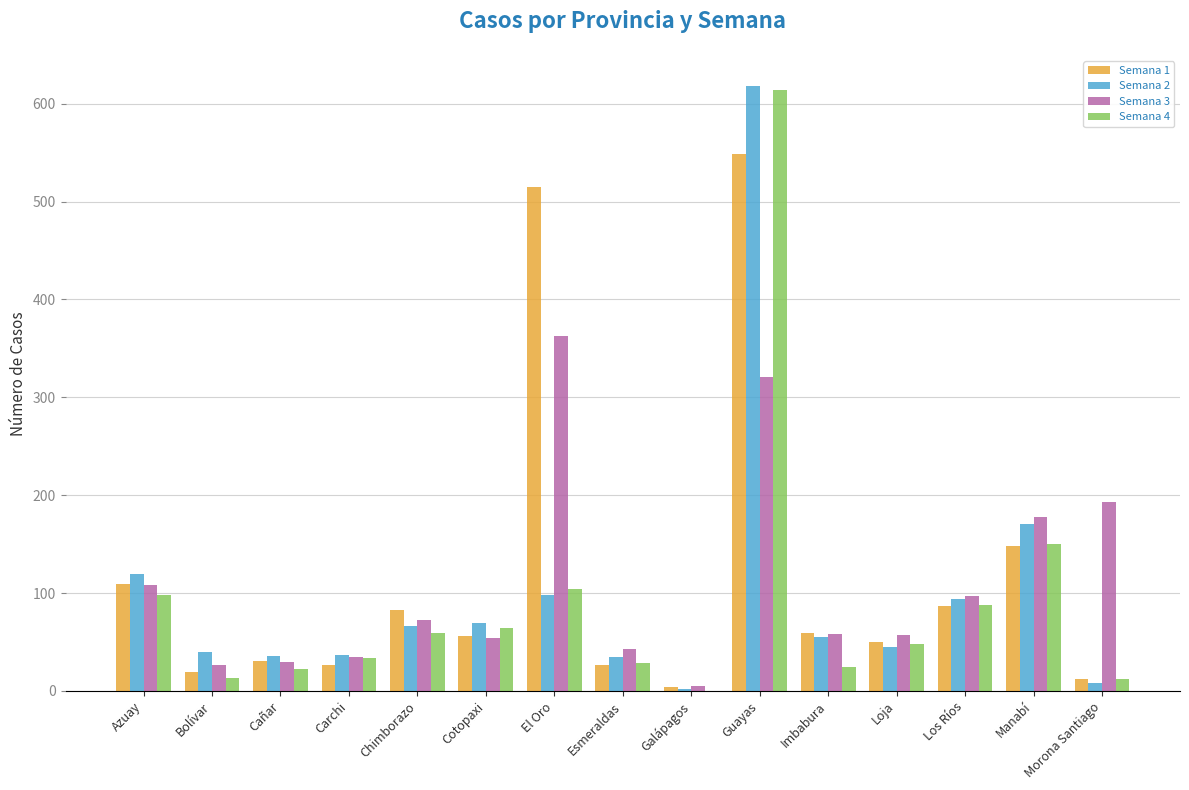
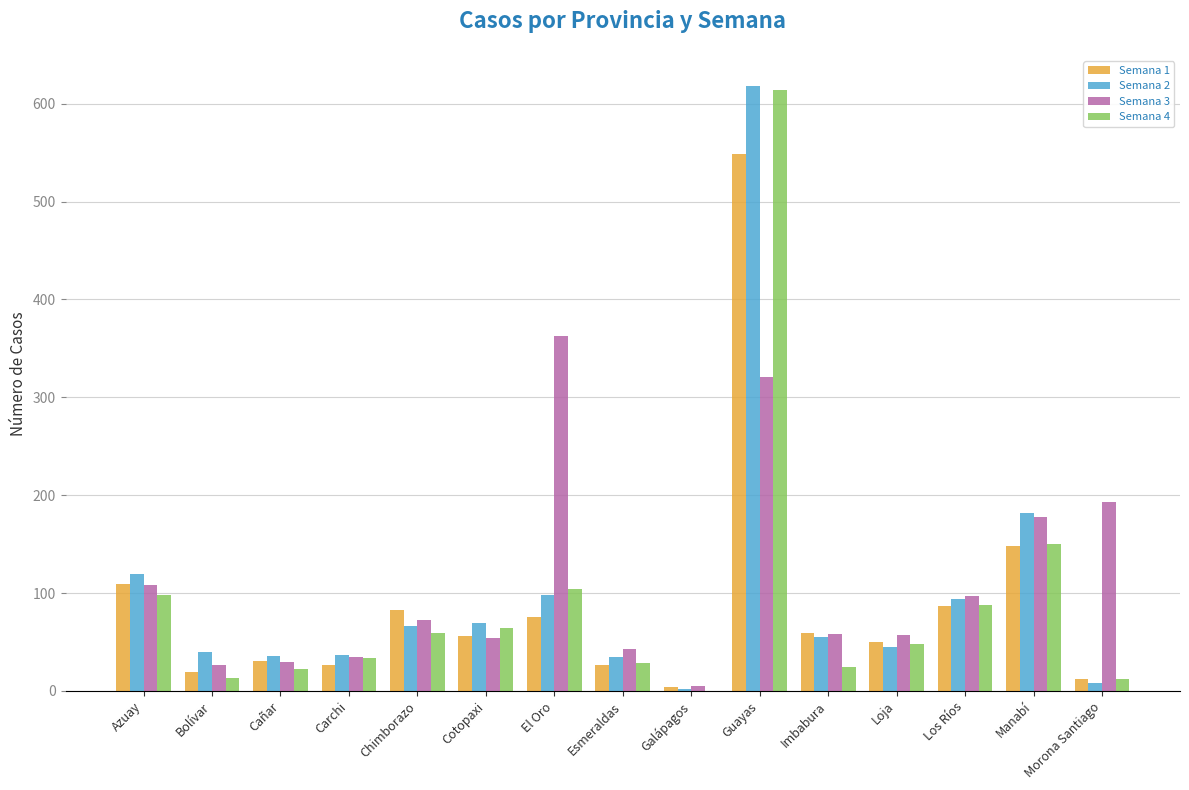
  {
    "Semana 1": {
      "Azuay": 110,
      "Bolívar": 20,
      "Cañar": 30,
      "Carchi": 30,
      "Chimborazo": 80,
      "Cotopaxi": 60,
-     "El Oro": 520,
+     "El Oro": 80,
      "Esmeraldas": 30,
      "Galápagos": 0,
      "Guayas": 550,
      "Imbabura": 60,
      "Loja": 50,
      "Los Ríos": 90,
      "Manabí": 150,
      "Morona Santiago": 10
    },
    "Semana 2": {
      "Azuay": 120,
      "Bolívar": 40,
      "Cañar": 40,
      "Carchi": 40,
      "Chimborazo": 70,
      "Cotopaxi": 70,
      "El Oro": 100,
      "Esmeraldas": 40,
      "Guayas": 620,
      "Imbabura": 60,
      "Loja": 50,
      "Los Ríos": 90,
-     "Manabí": 170,
+     "Manabí": 180,
      "Morona Santiago": 10
    },
    "Semana 3": {
      "Azuay": 110,
      "Bolívar": 30,
      "Cañar": 30,
      "Carchi": 40,
      "Chimborazo": 70,
      "Cotopaxi": 50,
      "El Oro": 360,
      "Esmeraldas": 40,
      "Galápagos": 10,
      "Guayas": 320,
      "Imbabura": 60,
      "Loja": 60,
      "Los Ríos": 100,
      "Manabí": 180,
      "Morona Santiago": 190
    },
    "Semana 4": {
      "Azuay": 100,
      "Bolívar": 10,
      "Cañar": 20,
      "Carchi": 30,
      "Chimborazo": 60,
      "Cotopaxi": 60,
      "El Oro": 100,
      "Esmeraldas": 30,
      "Galápagos": 0,
      "Guayas": 610,
      "Imbabura": 20,
      "Loja": 50,
      "Los Ríos": 90,
      "Manabí": 150,
      "Morona Santiago": 10
    }
  }
